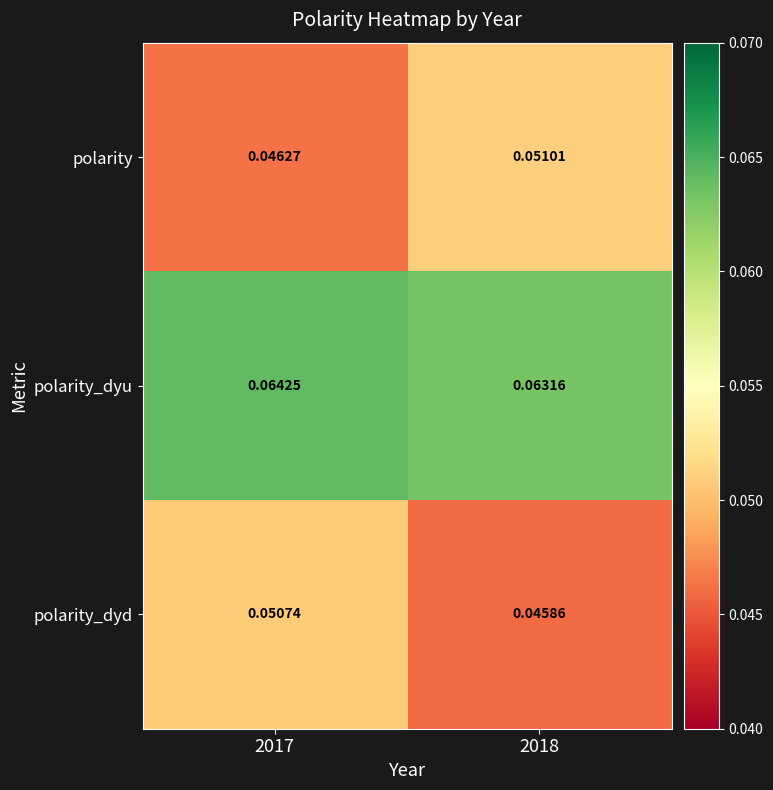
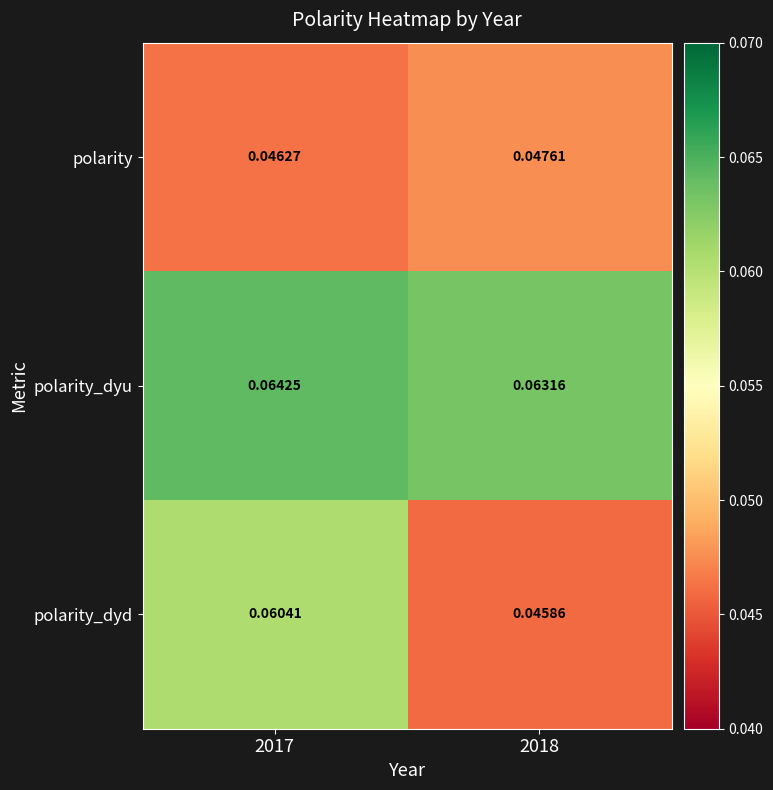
  {
    "polarity": {
      "2017": 0.04627,
-     "2018": 0.05101
+     "2018": 0.04761
    },
    "polarity_dyu": {
      "2017": 0.06425,
      "2018": 0.06316
    },
    "polarity_dyd": {
-     "2017": 0.05074,
+     "2017": 0.06041,
      "2018": 0.04586
    }
  }
